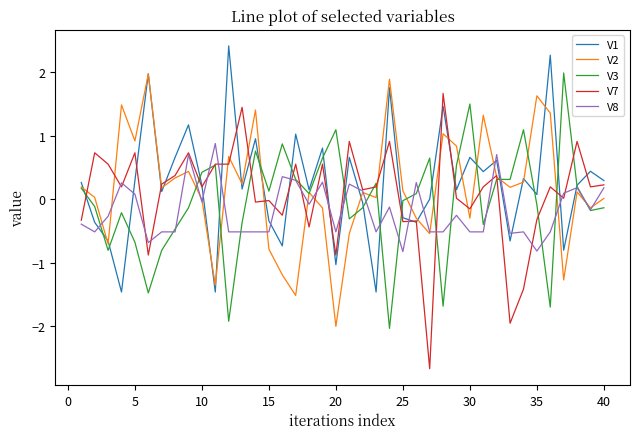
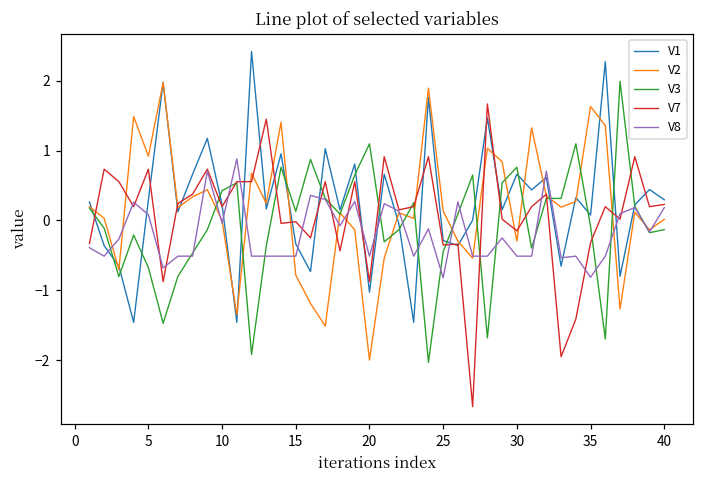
  {
    "V1": {
      "5": 0.3,
      "15": -0.3,
      "20": -1.0,
      "25": -0.3,
      "30": 0.7,
      "35": 0.1,
      "40": 0.3
    },
    "V2": {
      "5": 0.9,
      "15": -0.8,
      "20": -2.0,
      "25": 0.1,
      "30": -0.3,
      "35": 1.6,
      "40": 0.0
    },
    "V3": {
      "5": -0.7,
      "10": 0.4,
      "15": 0.1,
      "20": 1.1,
-     "25": 0.0,
-     "30": 1.5,
+     "25": -0.4,
+     "30": 0.8,
      "35": -0.1,
      "40": -0.1
    },
    "V7": {
      "5": 0.7,
      "15": 0.0,
      "20": -0.9,
      "25": -0.4,
      "30": -0.1,
      "35": -0.3,
      "40": 0.2
    },
    "V8": {
      "5": 0.1,
      "15": -0.5,
      "20": -0.5,
      "25": -0.8,
      "30": -0.5,
      "35": -0.8,
      "40": 0.2
    }
  }
